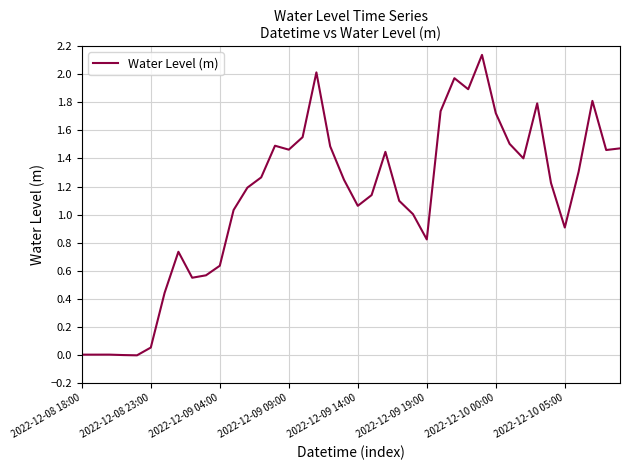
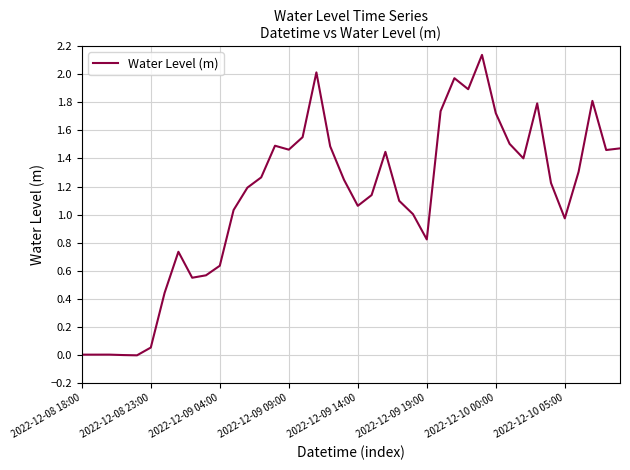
  {
    "2022-12-08 18:00": 0.00,
    "2022-12-08 23:00": 0.05,
    "2022-12-09 04:00": 0.64,
    "2022-12-09 09:00": 1.46,
    "2022-12-09 14:00": 1.06,
    "2022-12-09 19:00": 0.82,
    "2022-12-10 00:00": 1.72,
-   "2022-12-10 05:00": 0.91
+   "2022-12-10 05:00": 0.97
  }
